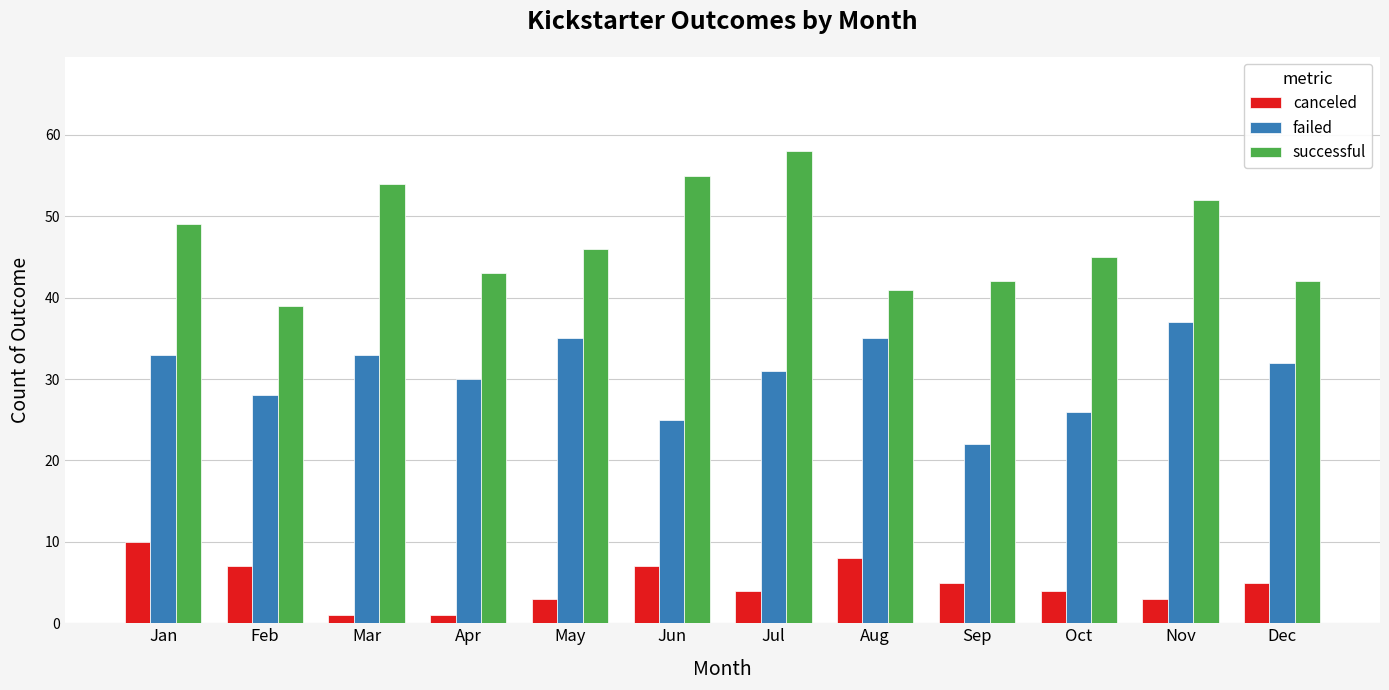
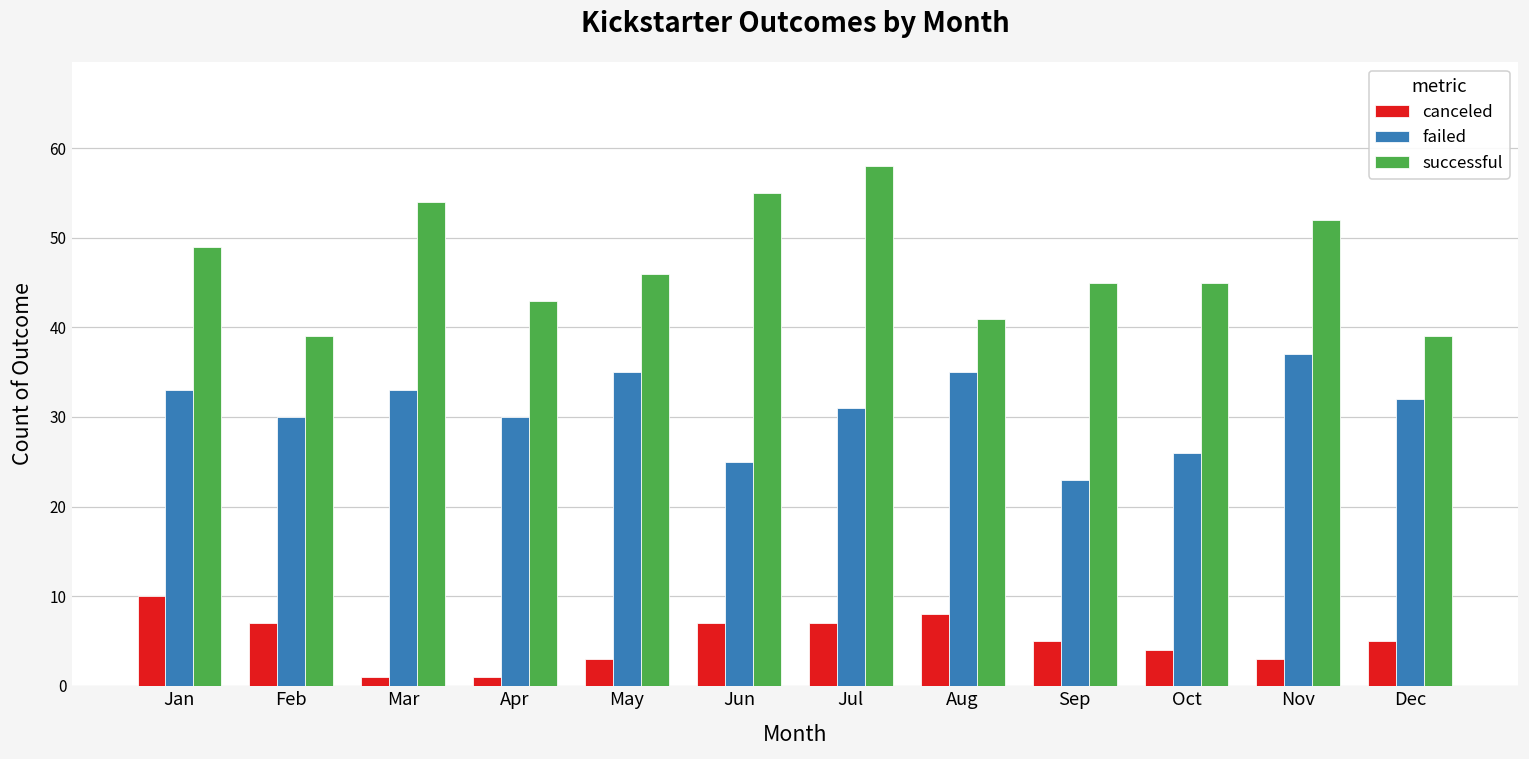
  {
    "canceled": {
      "Jan": 10,
      "Feb": 7,
      "Mar": 1,
      "Apr": 1,
      "May": 3,
      "Jun": 7,
-     "Jul": 4,
+     "Jul": 7,
      "Aug": 8,
      "Sep": 5,
      "Oct": 4,
      "Nov": 3,
      "Dec": 5
    },
    "failed": {
      "Jan": 33,
-     "Feb": 28,
+     "Feb": 30,
      "Mar": 33,
      "Apr": 30,
      "May": 35,
      "Jun": 25,
      "Jul": 31,
      "Aug": 35,
-     "Sep": 22,
+     "Sep": 23,
      "Oct": 26,
      "Nov": 37,
      "Dec": 32
    },
    "successful": {
      "Jan": 49,
      "Feb": 39,
      "Mar": 54,
      "Apr": 43,
      "May": 46,
      "Jun": 55,
      "Jul": 58,
      "Aug": 41,
-     "Sep": 42,
+     "Sep": 45,
      "Oct": 45,
      "Nov": 52,
-     "Dec": 42
+     "Dec": 39
    }
  }
